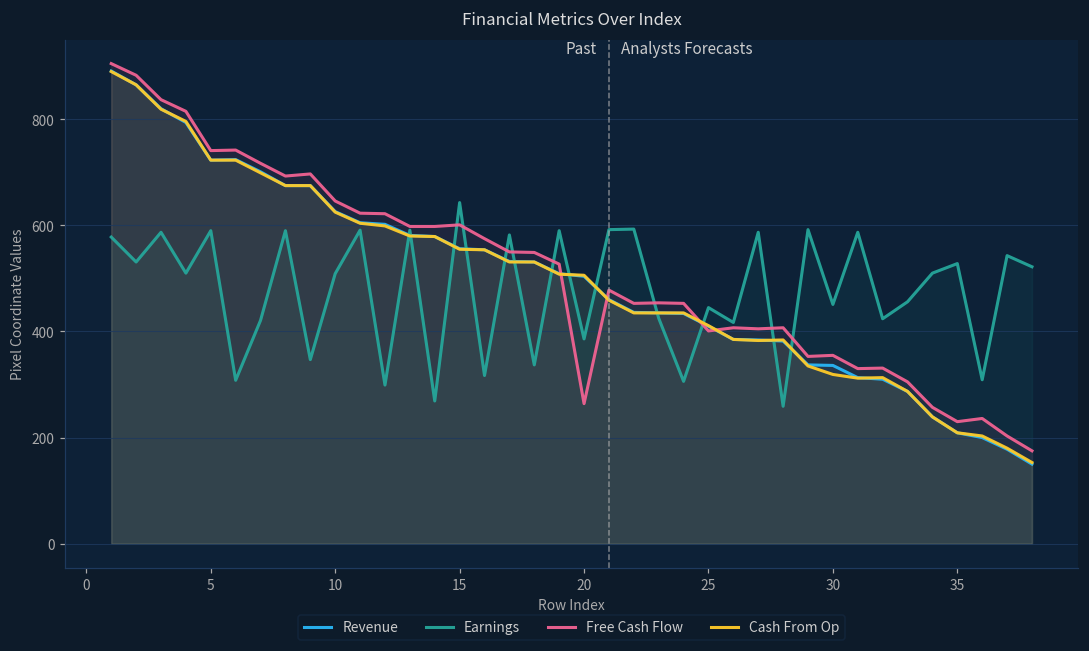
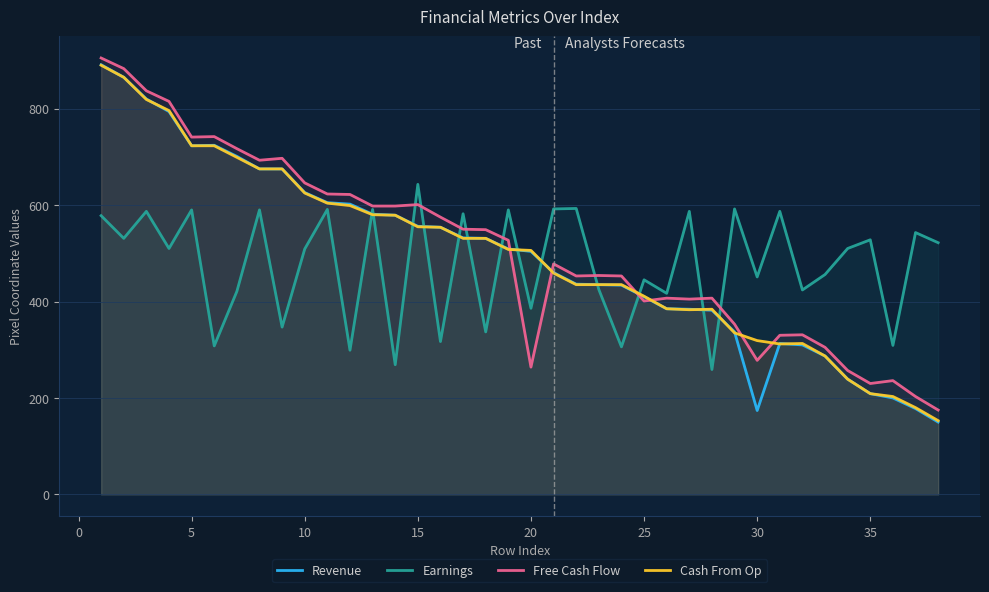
  {
    "Revenue": {
-     "30": 340
+     "30": 170
    },
    "Earnings": {
      "5": 590,
      "10": 510,
      "15": 640,
      "20": 390,
      "25": 450,
      "30": 450,
      "35": 530
    },
    "Free Cash Flow": {
      "5": 740,
      "10": 650,
      "15": 600,
      "20": 260,
      "25": 400,
-     "30": 360,
+     "30": 280,
      "35": 230
    },
    "Cash From Op": {
      "30": 320
    }
  }
